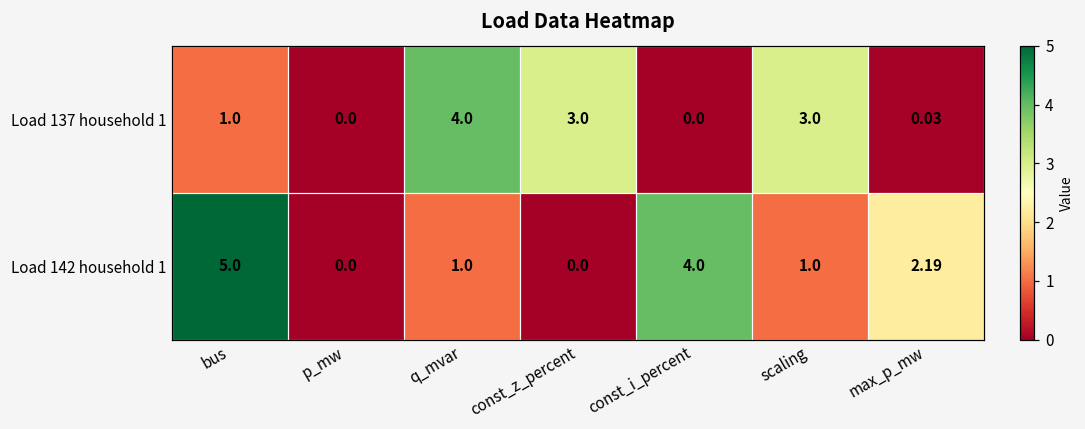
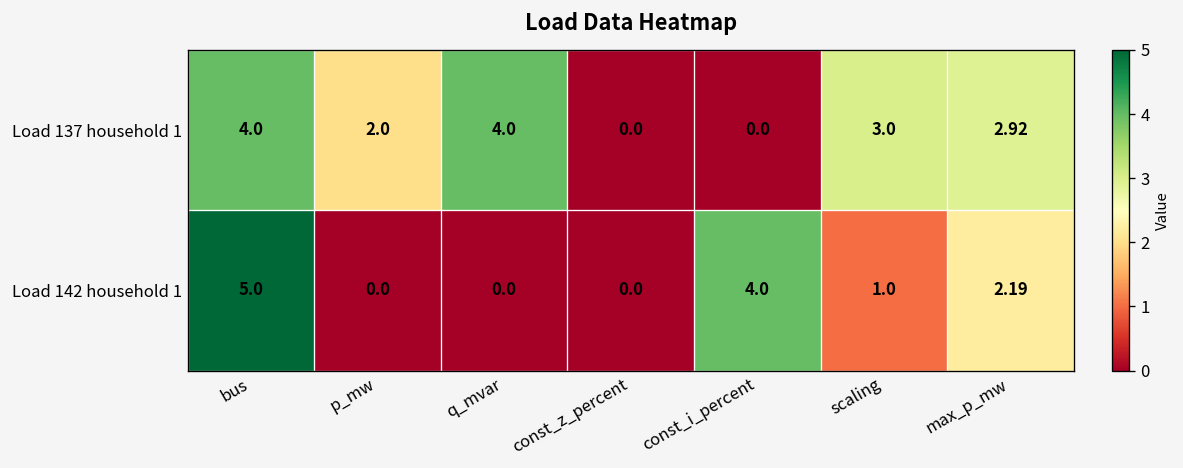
  {
    "Load 137 household 1": {
-     "bus": 1.0,
-     "p_mw": 0.0,
+     "bus": 4.0,
+     "p_mw": 2.0,
      "q_mvar": 4.0,
-     "const_z_percent": 3.0,
+     "const_z_percent": 0.0,
      "const_i_percent": 0.0,
      "scaling": 3.0,
-     "max_p_mw": 0.03
+     "max_p_mw": 2.92
    },
    "Load 142 household 1": {
      "bus": 5.0,
      "p_mw": 0.0,
-     "q_mvar": 1.0,
+     "q_mvar": 0.0,
      "const_z_percent": 0.0,
      "const_i_percent": 4.0,
      "scaling": 1.0,
      "max_p_mw": 2.19
    }
  }
